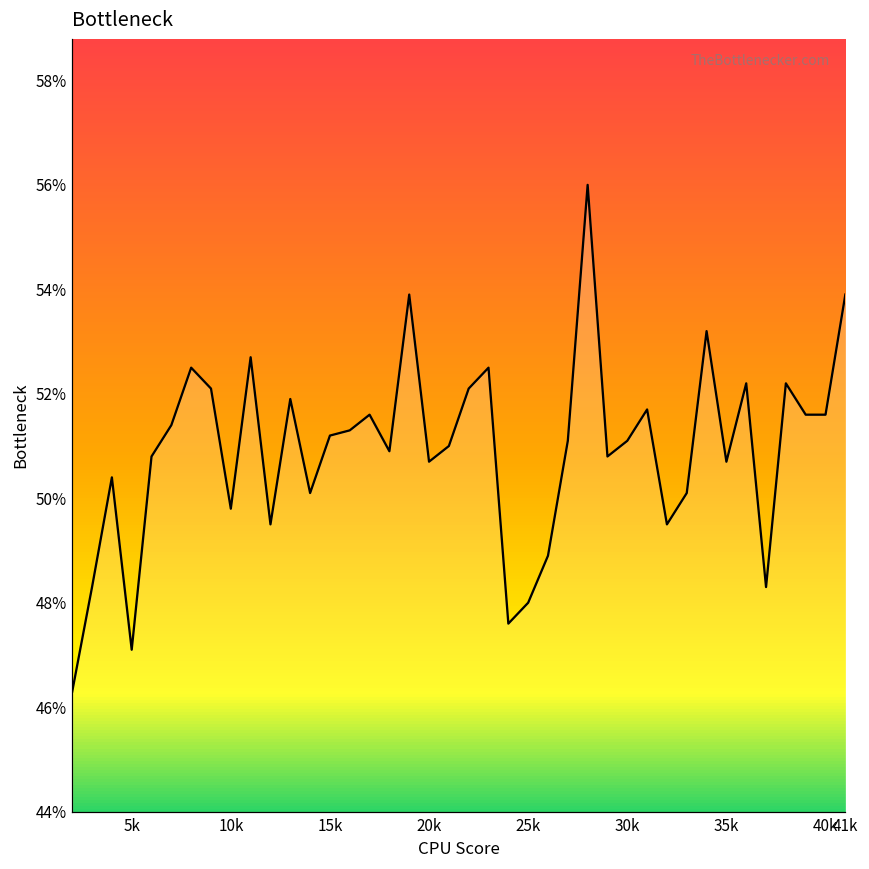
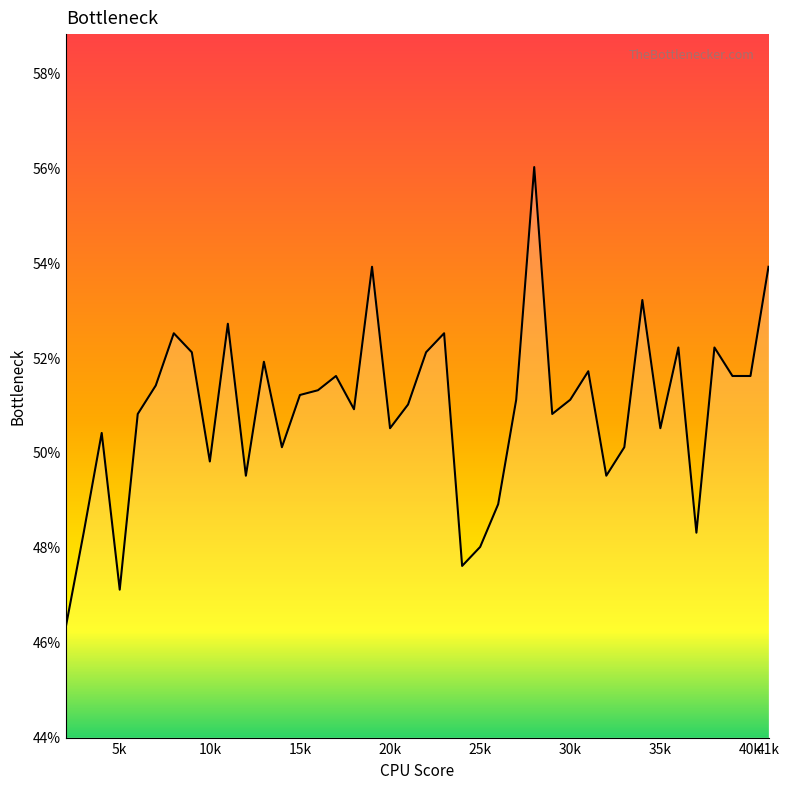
  {
    "5k": "47.1%",
    "10k": "49.8%",
    "15k": "51.2%",
-   "20k": "50.7%",
+   "20k": "50.5%",
    "25k": "48.0%",
    "30k": "51.1%",
-   "35k": "50.7%"
+   "35k": "50.5%"
  }
